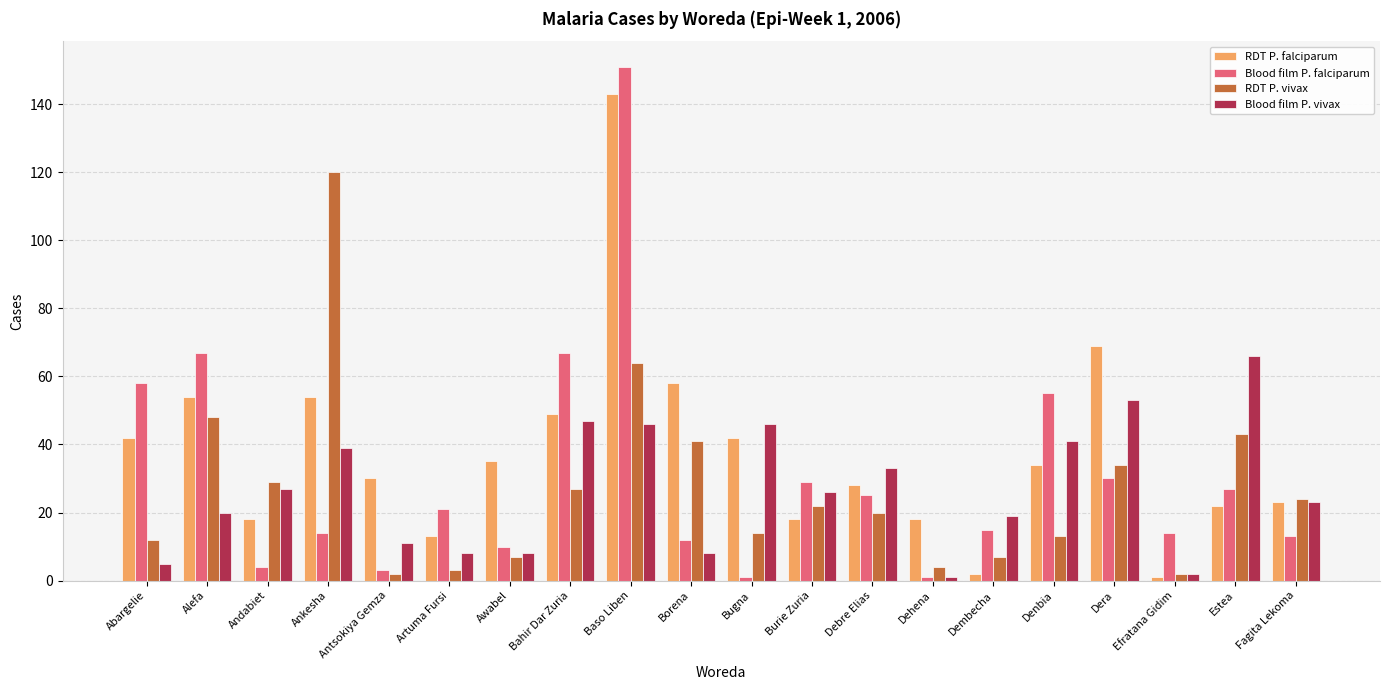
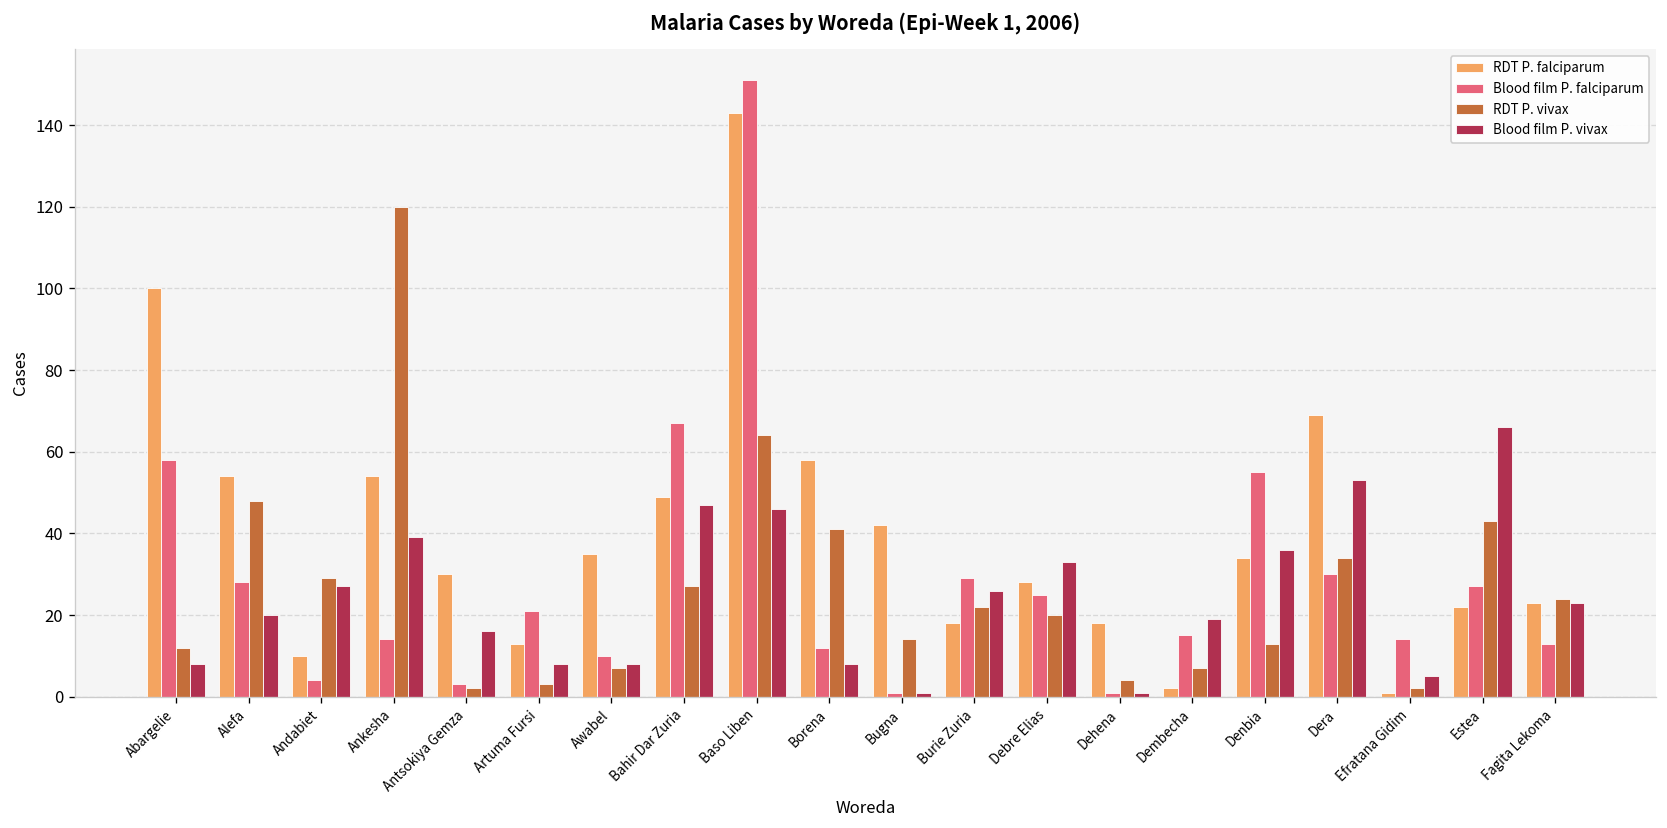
  {
    "RDT P. falciparum": {
-     "Abargelie": 42,
+     "Abargelie": 100,
      "Alefa": 54,
-     "Andabiet": 18,
+     "Andabiet": 10,
      "Ankesha": 54,
      "Antsokiya Gemza": 30,
      "Artuma Fursi": 13,
      "Awabel": 35,
      "Bahir Dar Zuria": 49,
      "Baso Liben": 143,
      "Borena": 58,
      "Bugna": 42,
      "Burie Zuria": 18,
      "Debre Elias": 28,
      "Dehena": 18,
      "Dembecha": 2,
      "Denbia": 34,
      "Dera": 69,
      "Efratana Gidim": 1,
      "Estea": 22,
      "Fagita Lekoma": 23
    },
    "Blood film P. falciparum": {
      "Abargelie": 58,
-     "Alefa": 67,
+     "Alefa": 28,
      "Andabiet": 4,
      "Ankesha": 14,
      "Antsokiya Gemza": 3,
      "Artuma Fursi": 21,
      "Awabel": 10,
      "Bahir Dar Zuria": 67,
      "Baso Liben": 151,
      "Borena": 12,
      "Bugna": 1,
      "Burie Zuria": 29,
      "Debre Elias": 25,
      "Dehena": 1,
      "Dembecha": 15,
      "Denbia": 55,
      "Dera": 30,
      "Efratana Gidim": 14,
      "Estea": 27,
      "Fagita Lekoma": 13
    },
    "RDT P. vivax": {
      "Abargelie": 12,
      "Alefa": 48,
      "Andabiet": 29,
      "Ankesha": 120,
      "Antsokiya Gemza": 2,
      "Artuma Fursi": 3,
      "Awabel": 7,
      "Bahir Dar Zuria": 27,
      "Baso Liben": 64,
      "Borena": 41,
      "Bugna": 14,
      "Burie Zuria": 22,
      "Debre Elias": 20,
      "Dehena": 4,
      "Dembecha": 7,
      "Denbia": 13,
      "Dera": 34,
      "Efratana Gidim": 2,
      "Estea": 43,
      "Fagita Lekoma": 24
    },
    "Blood film P. vivax": {
-     "Abargelie": 5,
+     "Abargelie": 8,
      "Alefa": 20,
      "Andabiet": 27,
      "Ankesha": 39,
-     "Antsokiya Gemza": 11,
+     "Antsokiya Gemza": 16,
      "Artuma Fursi": 8,
      "Awabel": 8,
      "Bahir Dar Zuria": 47,
      "Baso Liben": 46,
      "Borena": 8,
-     "Bugna": 46,
+     "Bugna": 1,
      "Burie Zuria": 26,
      "Debre Elias": 33,
      "Dehena": 1,
      "Dembecha": 19,
-     "Denbia": 41,
+     "Denbia": 36,
      "Dera": 53,
-     "Efratana Gidim": 2,
+     "Efratana Gidim": 5,
      "Estea": 66,
      "Fagita Lekoma": 23
    }
  }
